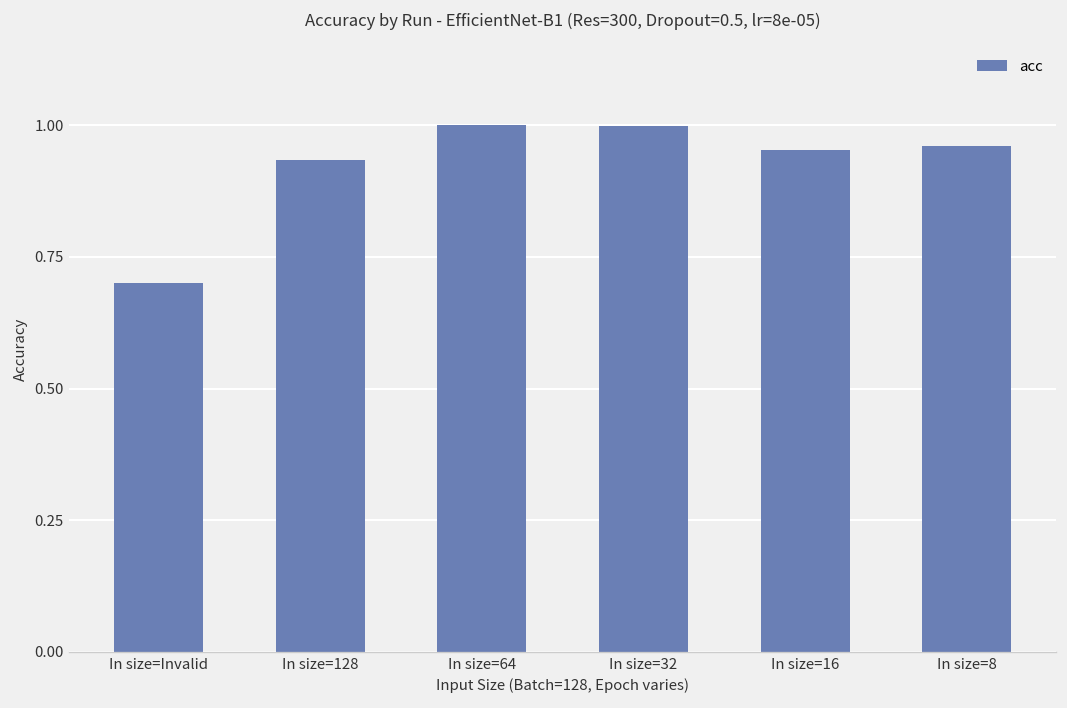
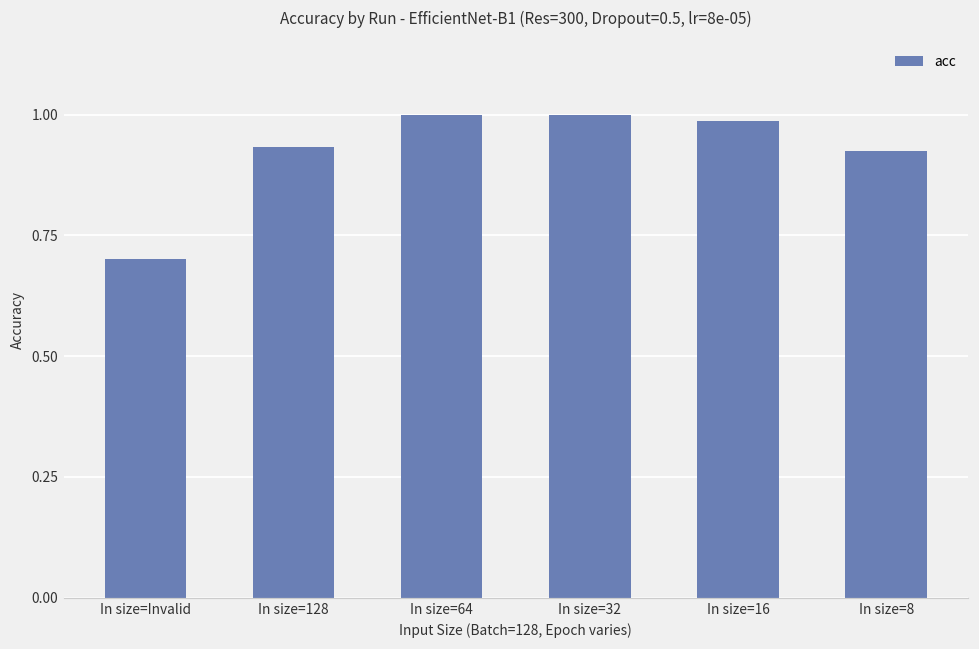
  {
    "In size=Invalid": 0.70,
    "In size=128": 0.93,
    "In size=64": 1.00,
    "In size=32": 1.00,
-   "In size=16": 0.95,
-   "In size=8": 0.96
+   "In size=16": 0.99,
+   "In size=8": 0.93
  }
